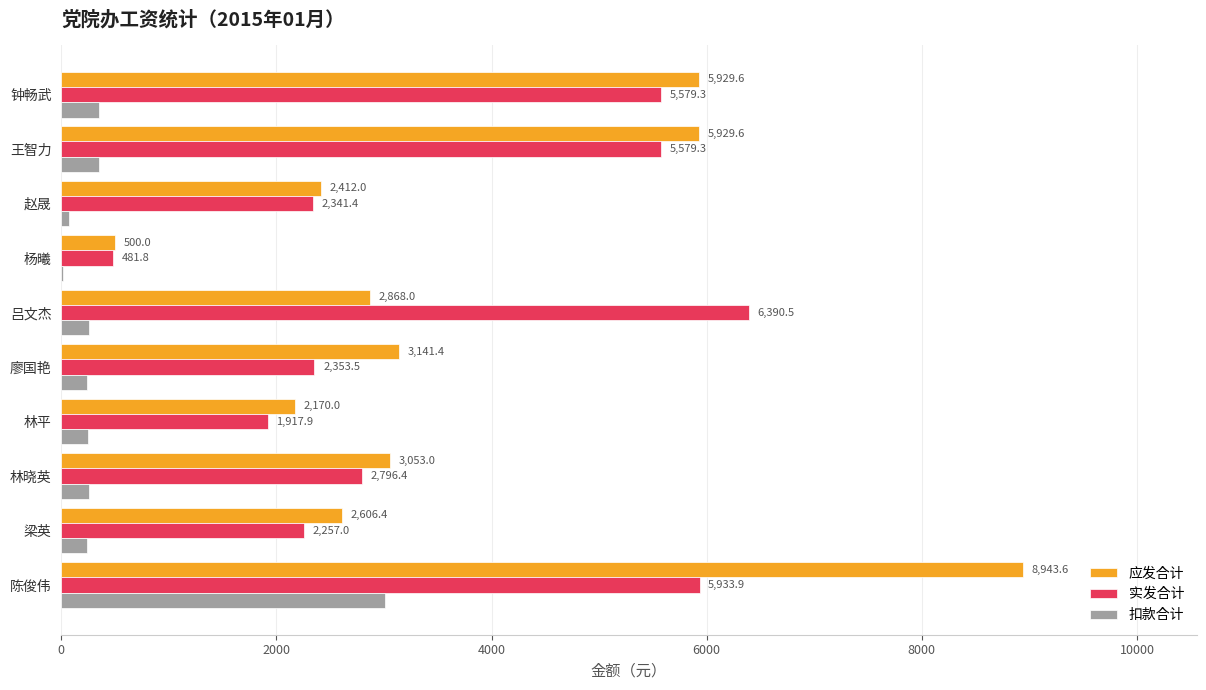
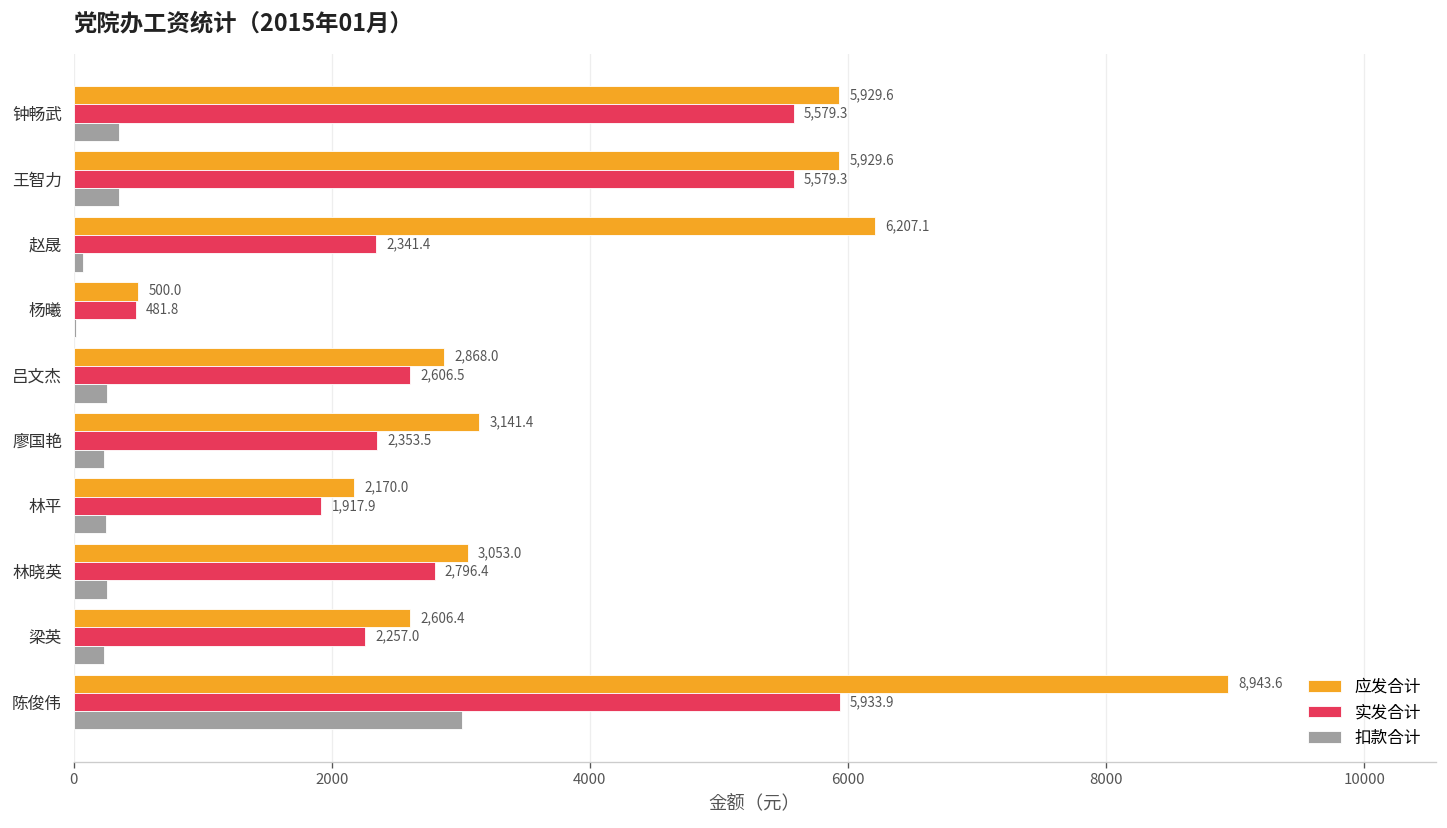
  {
    "应发合计": {
      "钟畅武": "5,929.6",
      "王智力": "5,929.6",
-     "赵晟": "2,412.0",
+     "赵晟": "6,207.1",
      "杨曦": "500.0",
      "吕文杰": "2,868.0",
      "廖国艳": "3,141.4",
      "林平": "2,170.0",
      "林晓英": "3,053.0",
      "梁英": "2,606.4",
      "陈俊伟": "8,943.6"
    },
    "实发合计": {
      "钟畅武": "5,579.3",
      "王智力": "5,579.3",
      "赵晟": "2,341.4",
      "杨曦": "481.8",
-     "吕文杰": "6,390.5",
+     "吕文杰": "2,606.5",
      "廖国艳": "2,353.5",
      "林平": "1,917.9",
      "林晓英": "2,796.4",
      "梁英": "2,257.0",
      "陈俊伟": "5,933.9"
    },
    "扣款合计": {
      "钟畅武": "350",
      "王智力": "350",
      "赵晟": "70",
      "吕文杰": "260",
      "廖国艳": "240",
      "林平": "250",
      "林晓英": "260",
      "梁英": "240",
      "陈俊伟": "3010"
    }
  }
